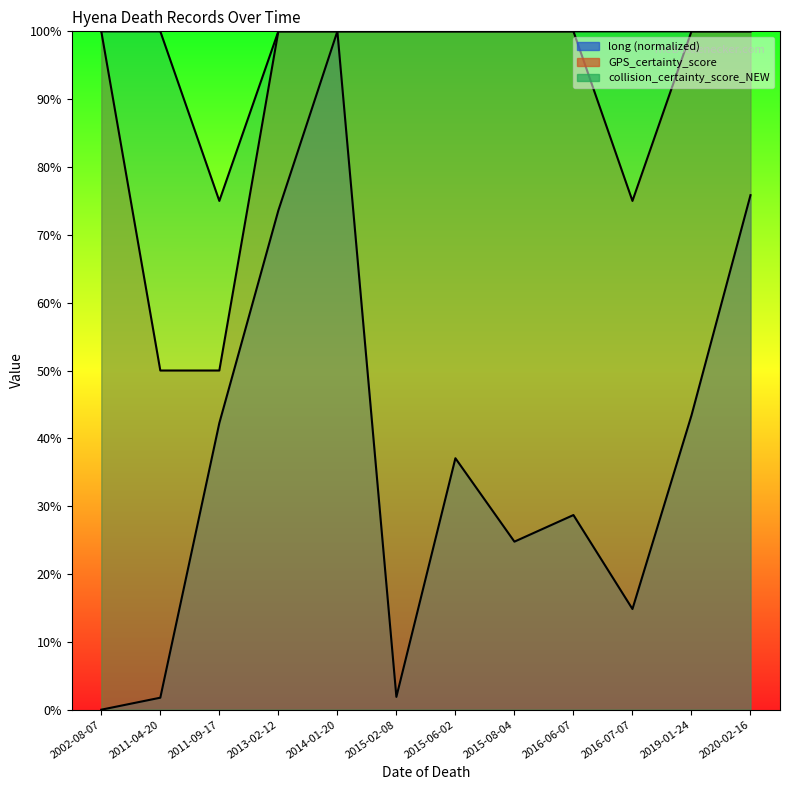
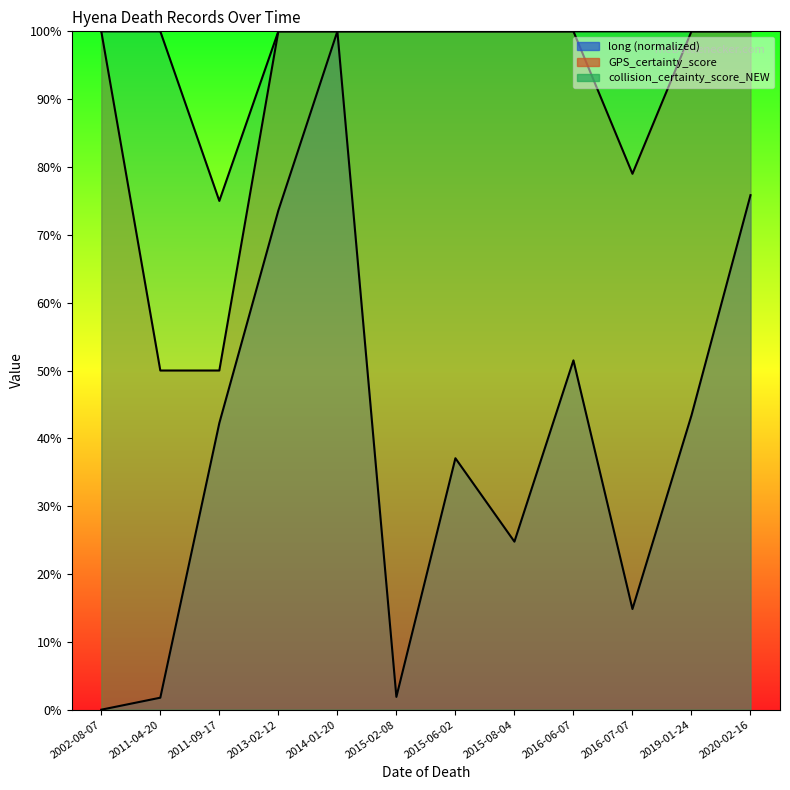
  {
    "long (normalized)": {
      "2002-08-07": "0%",
      "2011-04-20": "2%",
      "2011-09-17": "42%",
      "2013-02-12": "74%",
      "2015-02-08": "2%",
      "2015-06-02": "37%",
      "2015-08-04": "25%",
-     "2016-06-07": "29%",
+     "2016-06-07": "51%",
      "2016-07-07": "15%",
      "2019-01-24": "43%",
      "2020-02-16": "76%"
    },
    "GPS_certainty_score": {
      "2011-04-20": "50%",
      "2011-09-17": "50%",
-     "2016-07-07": "75%"
+     "2016-07-07": "79%"
    },
    "collision_certainty_score_NEW": {
      "2011-04-20": "100%",
      "2011-09-17": "75%",
      "2016-07-07": "100%"
    }
  }
